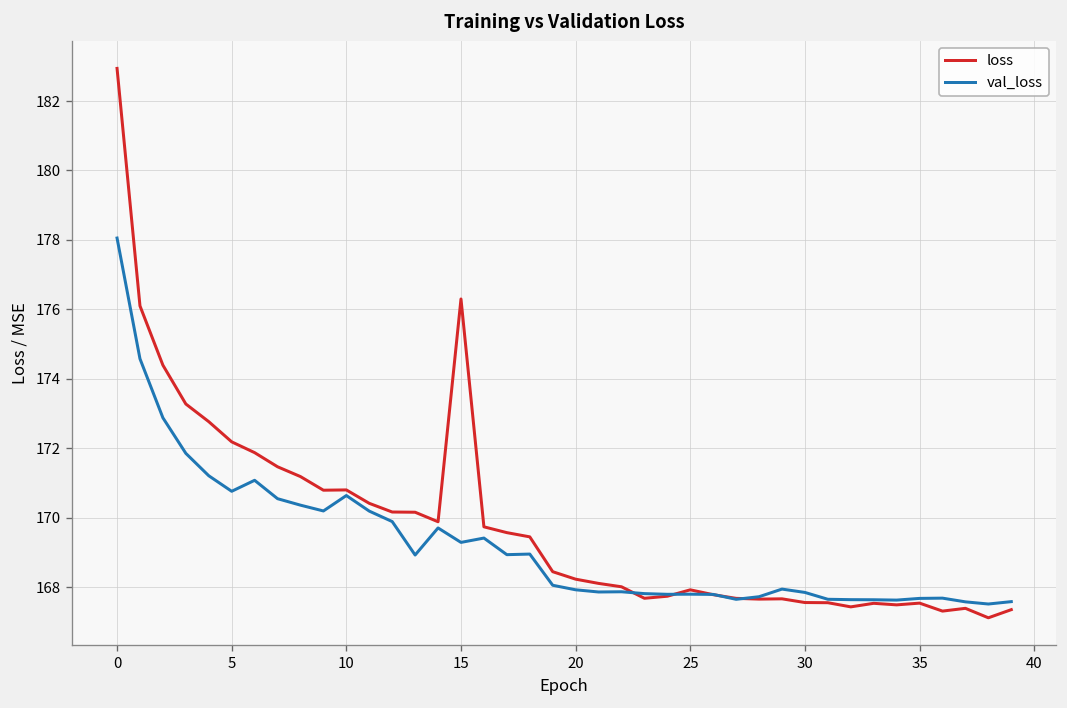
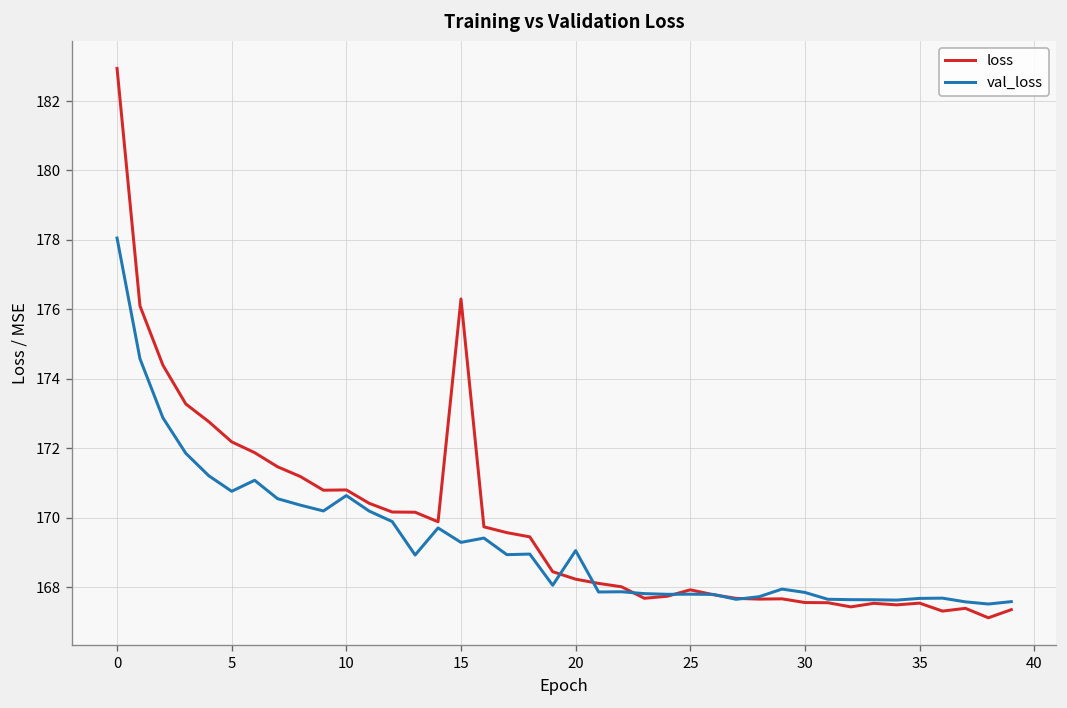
  {
    "loss": {
      "0": 182.9,
      "5": 172.2,
      "10": 170.8,
      "15": 176.3,
      "20": 168.2,
      "25": 167.9,
      "30": 167.6,
      "35": 167.5
    },
    "val_loss": {
      "0": 178.1,
      "5": 170.8,
      "10": 170.6,
      "15": 169.3,
-     "20": 167.9,
+     "20": 169.0,
      "25": 167.8,
      "30": 167.8,
      "35": 167.7
    }
  }
